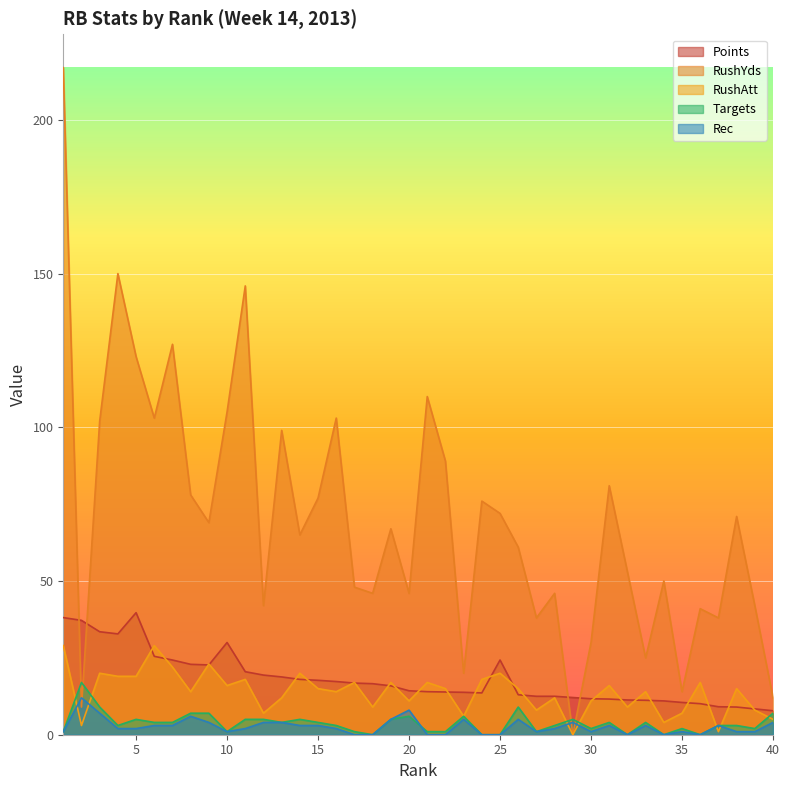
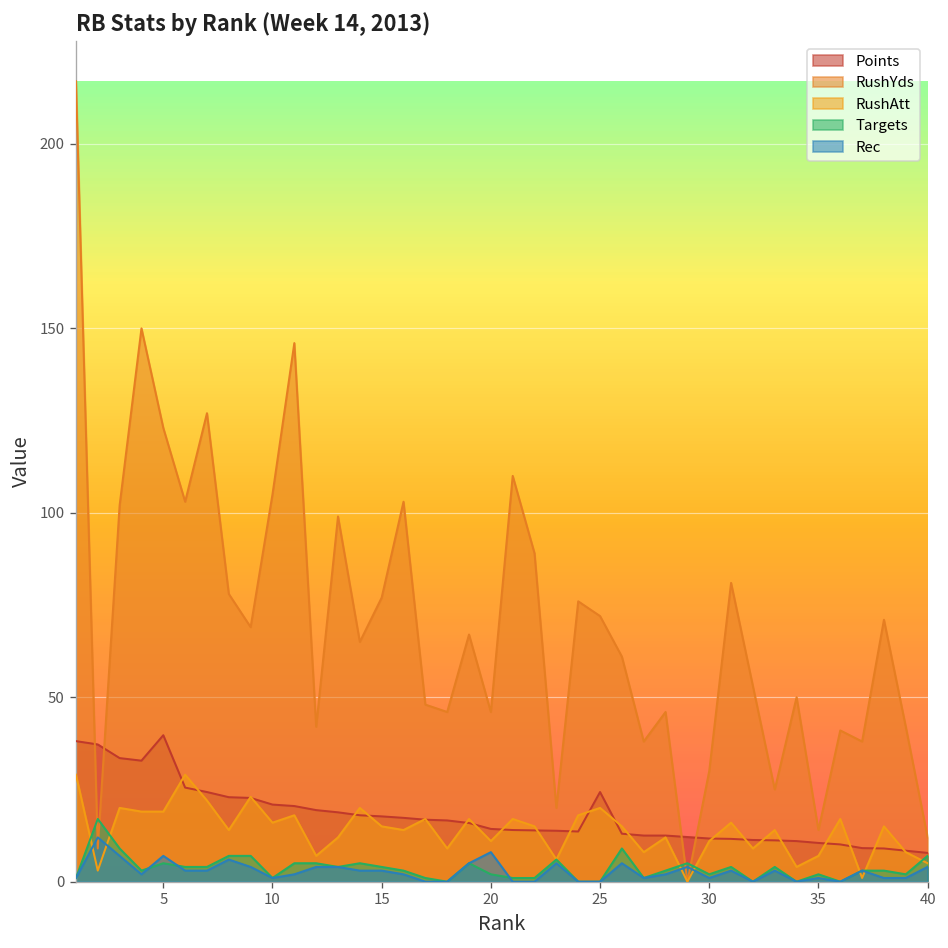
  {
    "Points": {
      "5": 40,
-     "10": 30,
+     "10": 21,
      "15": 18,
      "20": 14,
      "25": 24,
      "35": 11
    },
    "Targets": {
      "5": 5,
      "15": 4,
-     "20": 6,
+     "20": 2,
      "30": 2,
      "35": 2
    },
    "Rec": {
-     "5": 2,
+     "5": 7,
      "15": 3,
      "20": 8,
      "30": 1,
      "35": 1,
      "40": 4
    }
  }
